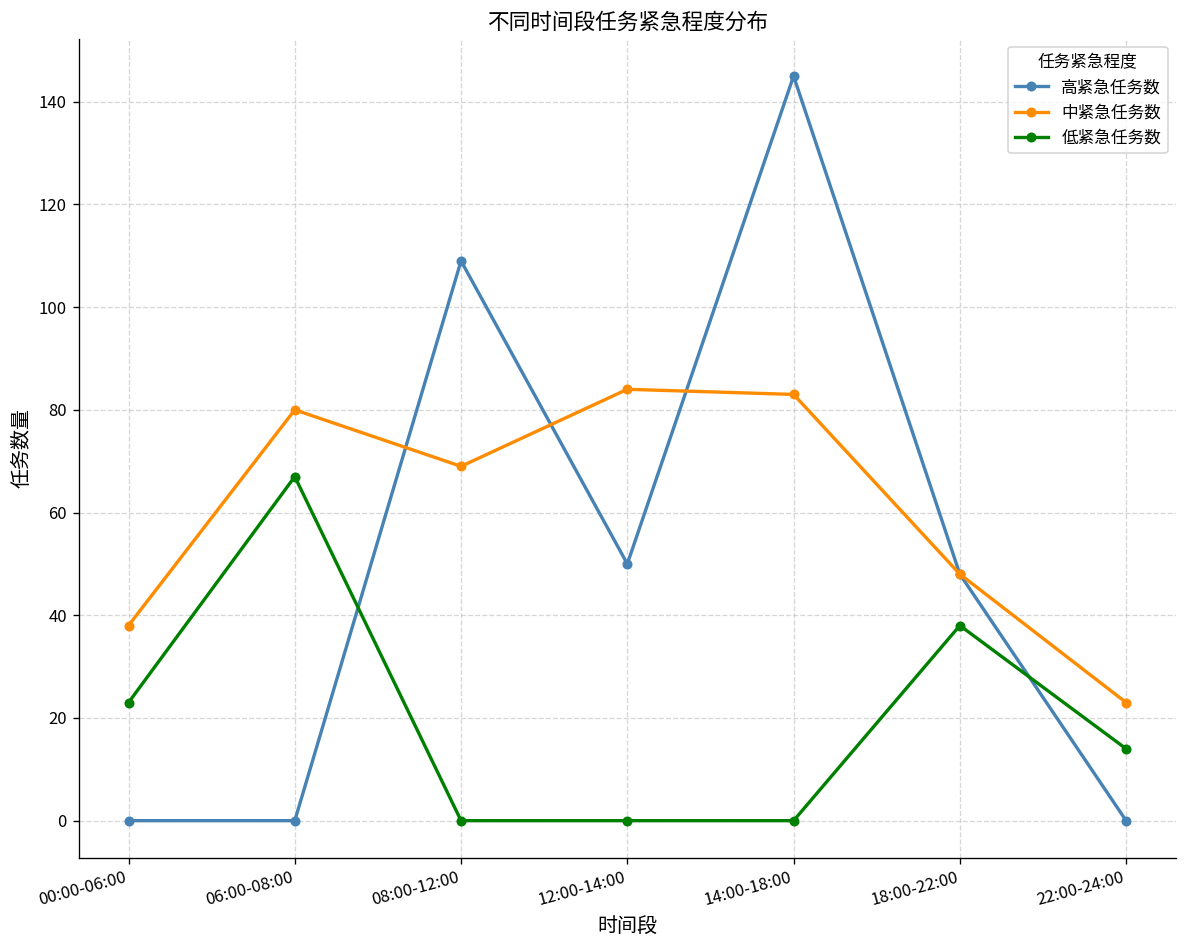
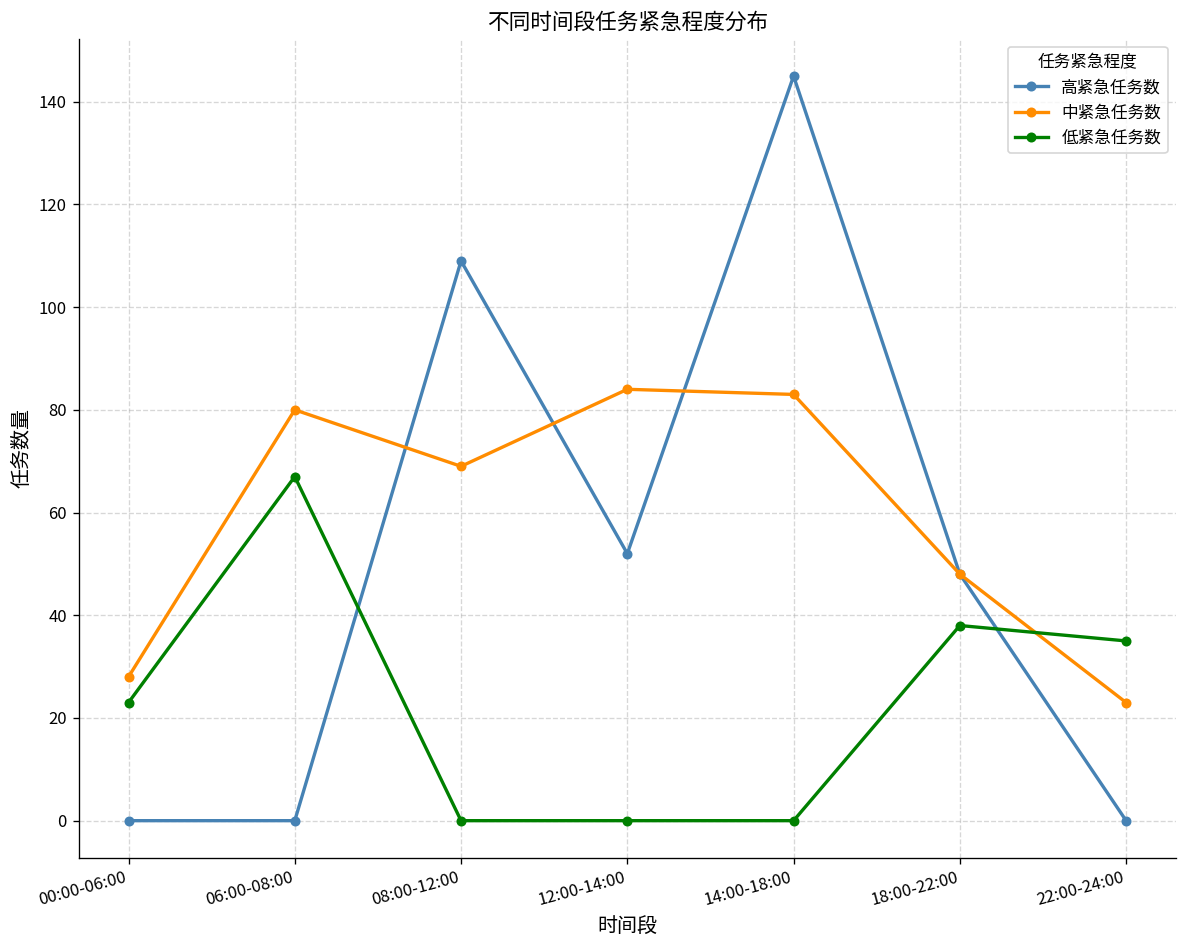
  {
    "高紧急任务数": {
      "00:00-06:00": 0,
      "06:00-08:00": 0,
      "08:00-12:00": 109,
-     "12:00-14:00": 50,
+     "12:00-14:00": 52,
      "14:00-18:00": 145,
      "22:00-24:00": 0
    },
    "中紧急任务数": {
-     "00:00-06:00": 38,
+     "00:00-06:00": 28,
      "06:00-08:00": 80,
      "08:00-12:00": 69,
      "12:00-14:00": 84,
      "14:00-18:00": 83,
      "22:00-24:00": 23
    },
    "低紧急任务数": {
      "00:00-06:00": 23,
      "06:00-08:00": 67,
      "08:00-12:00": 0,
      "12:00-14:00": 0,
      "14:00-18:00": 0,
      "18:00-22:00": 38,
-     "22:00-24:00": 14
+     "22:00-24:00": 35
    }
  }
